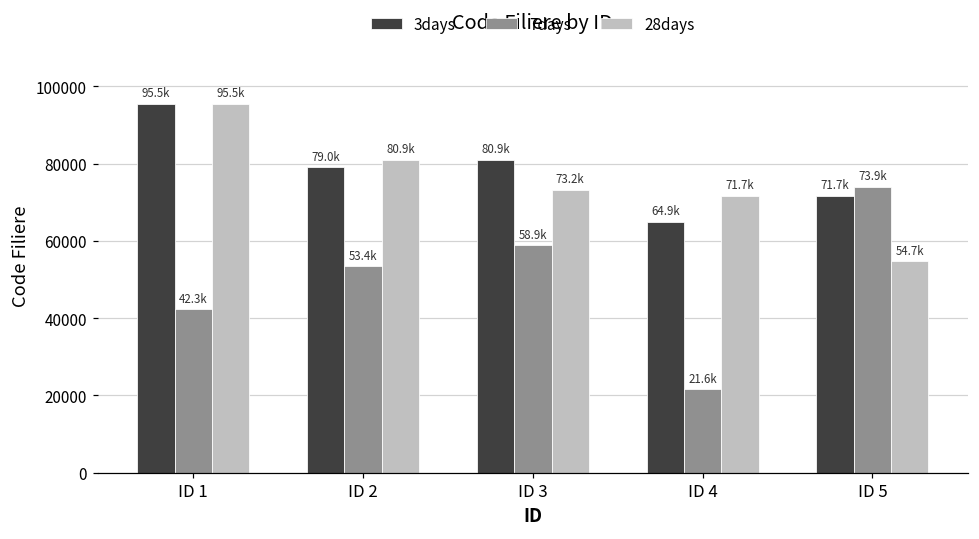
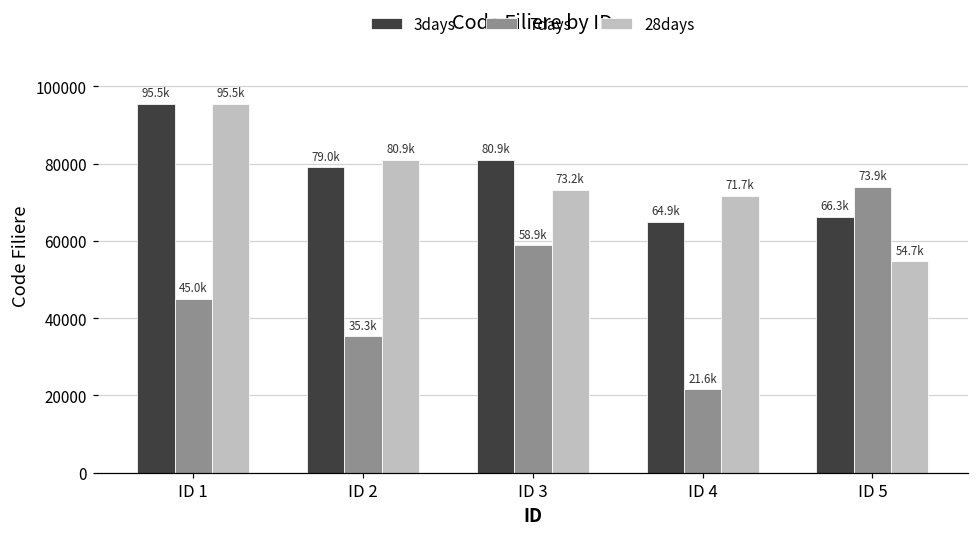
  {
    "3days": {
      "ID 1": "95.5k",
      "ID 2": "79.0k",
      "ID 3": "80.9k",
      "ID 4": "64.9k",
-     "ID 5": "71.7k"
+     "ID 5": "66.3k"
    },
    "7days": {
-     "ID 1": "42.3k",
-     "ID 2": "53.4k",
+     "ID 1": "45.0k",
+     "ID 2": "35.3k",
      "ID 3": "58.9k",
      "ID 4": "21.6k",
      "ID 5": "73.9k"
    },
    "28days": {
      "ID 1": "95.5k",
      "ID 2": "80.9k",
      "ID 3": "73.2k",
      "ID 4": "71.7k",
      "ID 5": "54.7k"
    }
  }
